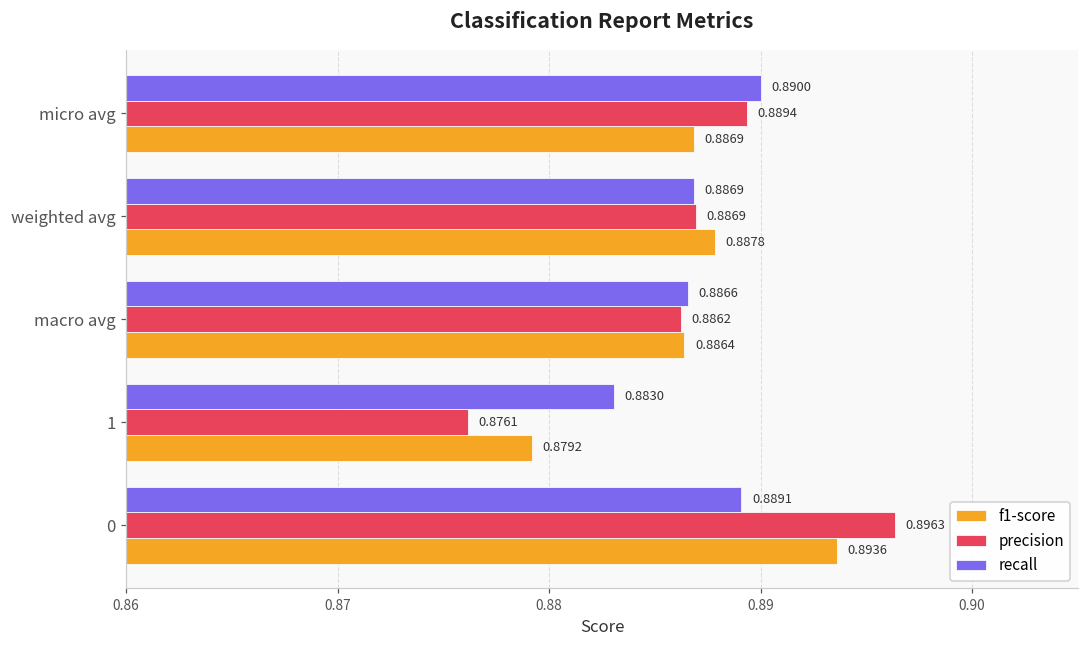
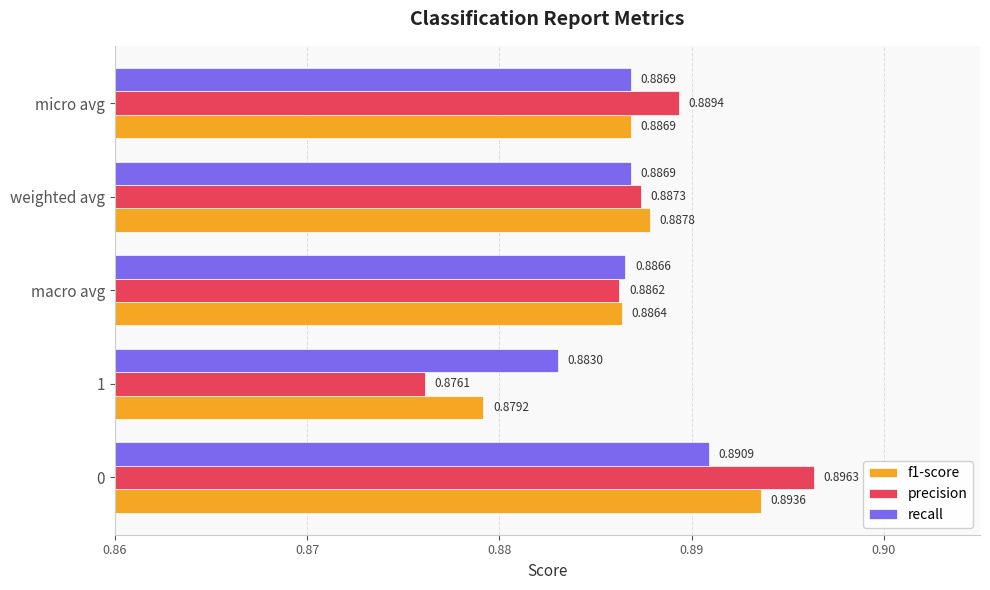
  {
    "f1-score": {
      "micro avg": 0.8869,
      "weighted avg": 0.8878,
      "macro avg": 0.8864,
      "1": 0.8792,
      "0": 0.8936
    },
    "precision": {
      "micro avg": 0.8894,
-     "weighted avg": 0.8869,
+     "weighted avg": 0.8873,
      "macro avg": 0.8862,
      "1": 0.8761,
      "0": 0.8963
    },
    "recall": {
-     "micro avg": 0.8900,
+     "micro avg": 0.8869,
      "weighted avg": 0.8869,
      "macro avg": 0.8866,
      "1": 0.8830,
-     "0": 0.8891
+     "0": 0.8909
    }
  }
